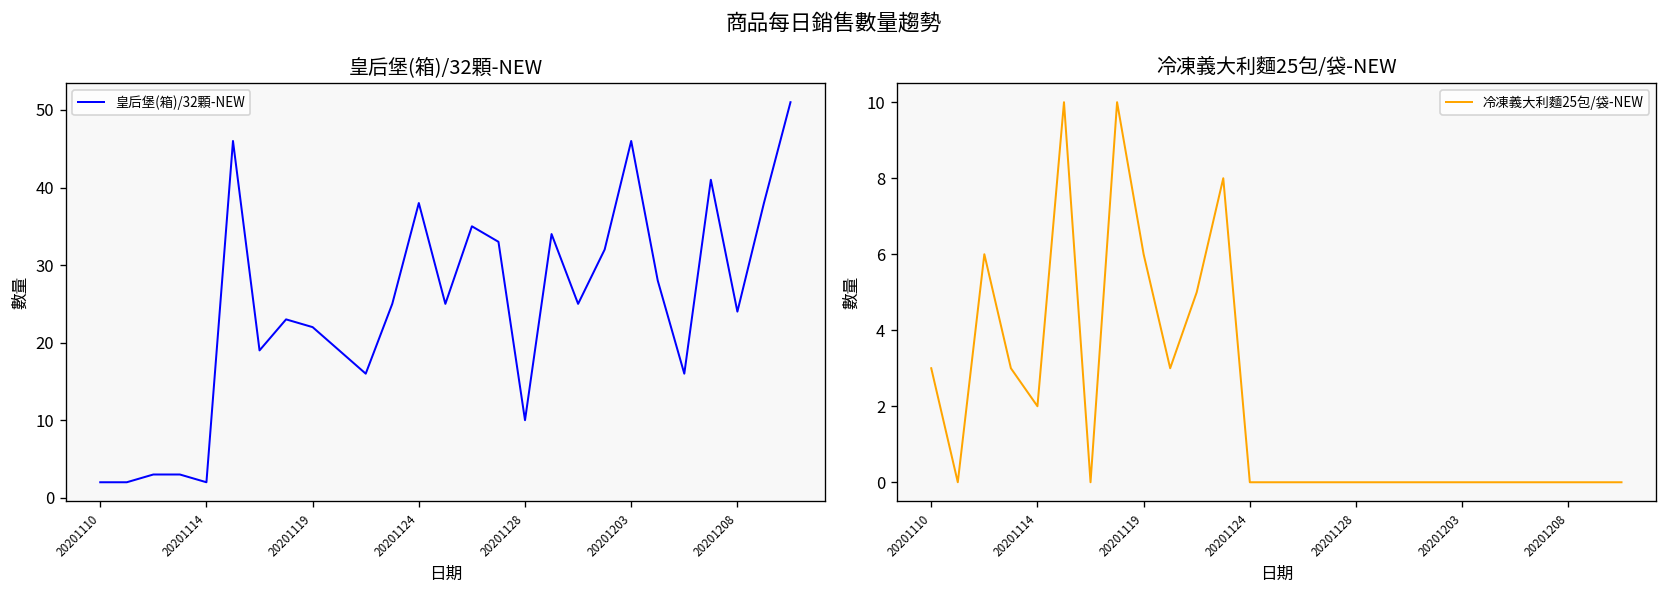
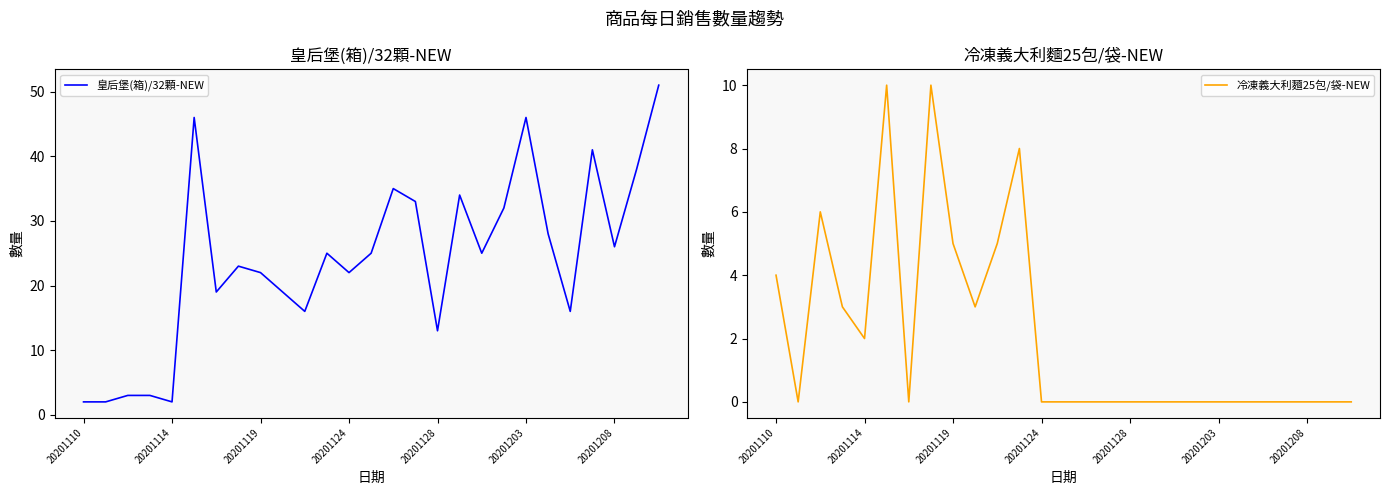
  {
    "皇后堡(箱)/32顆-NEW": {
      "20201110": 2,
      "20201114": 2,
      "20201119": 22,
-     "20201124": 38,
-     "20201128": 10,
+     "20201124": 22,
+     "20201128": 13,
      "20201203": 46,
-     "20201208": 24
+     "20201208": 26
    },
    "冷凍義大利麵25包/袋-NEW": {
-     "20201110": 3,
+     "20201110": 4,
      "20201114": 2,
-     "20201119": 6,
+     "20201119": 5,
      "20201124": 0,
      "20201128": 0,
      "20201203": 0,
      "20201208": 0
    }
  }
